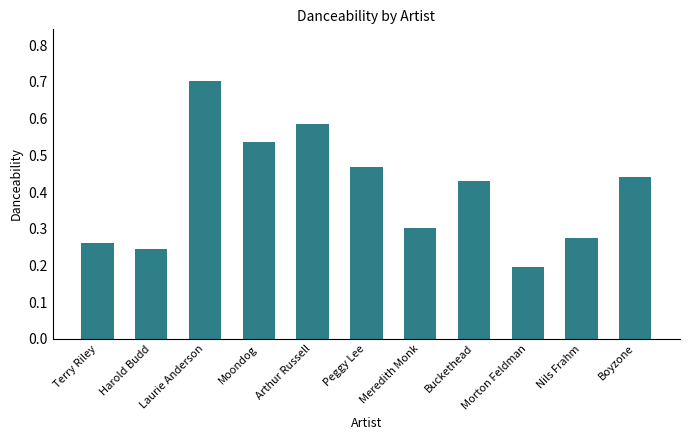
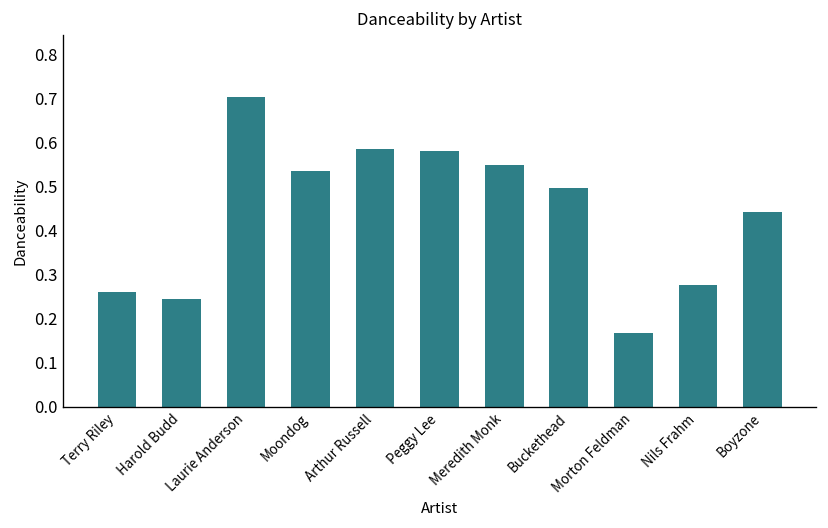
  {
    "Terry Riley": 0.26,
    "Harold Budd": 0.24,
    "Laurie Anderson": 0.70,
    "Moondog": 0.54,
    "Arthur Russell": 0.58,
-   "Peggy Lee": 0.47,
-   "Meredith Monk": 0.30,
-   "Buckethead": 0.43,
-   "Morton Feldman": 0.20,
+   "Peggy Lee": 0.58,
+   "Meredith Monk": 0.55,
+   "Buckethead": 0.50,
+   "Morton Feldman": 0.17,
    "Nils Frahm": 0.28,
    "Boyzone": 0.44
  }
